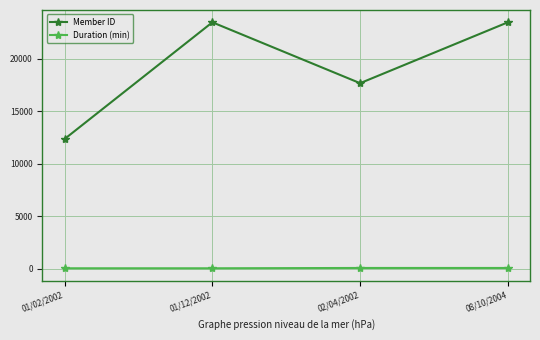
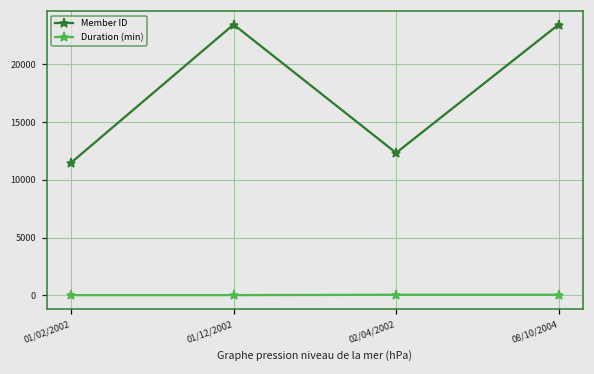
  {
    "Member ID": {
-     "01/02/2002": 12300,
+     "01/02/2002": 11500,
      "01/12/2002": 23500,
-     "02/04/2002": 17700,
+     "02/04/2002": 12300,
      "08/10/2004": 23500
    },
    "Duration (min)": {
      "01/02/2002": 0,
      "01/12/2002": 0,
      "02/04/2002": 100,
      "08/10/2004": 100
    }
  }
